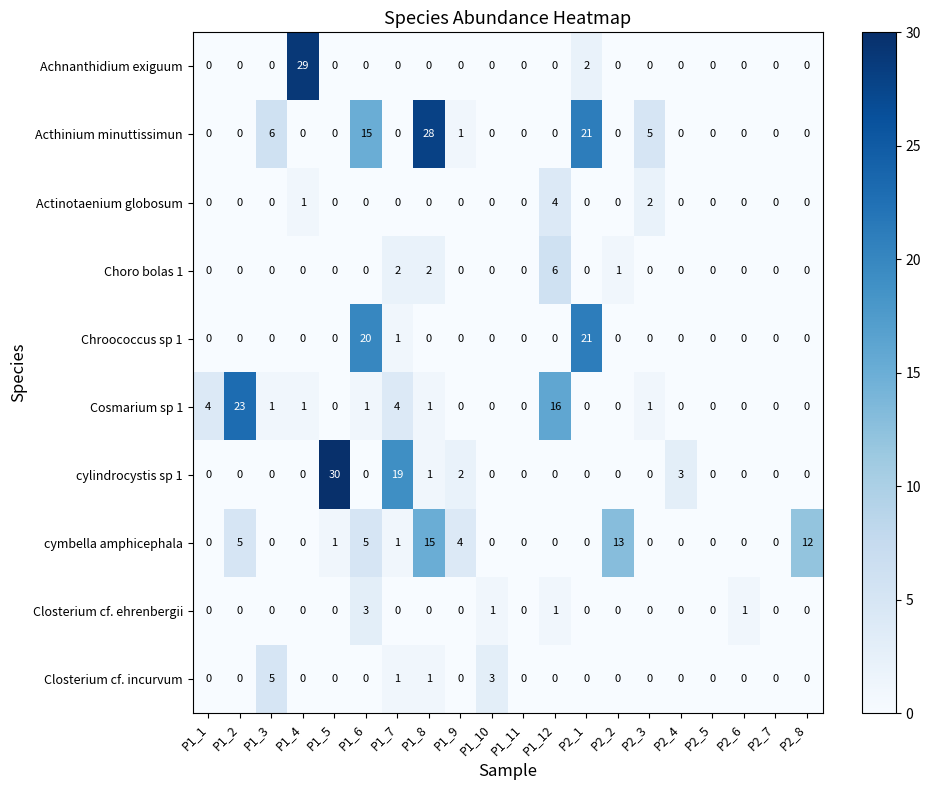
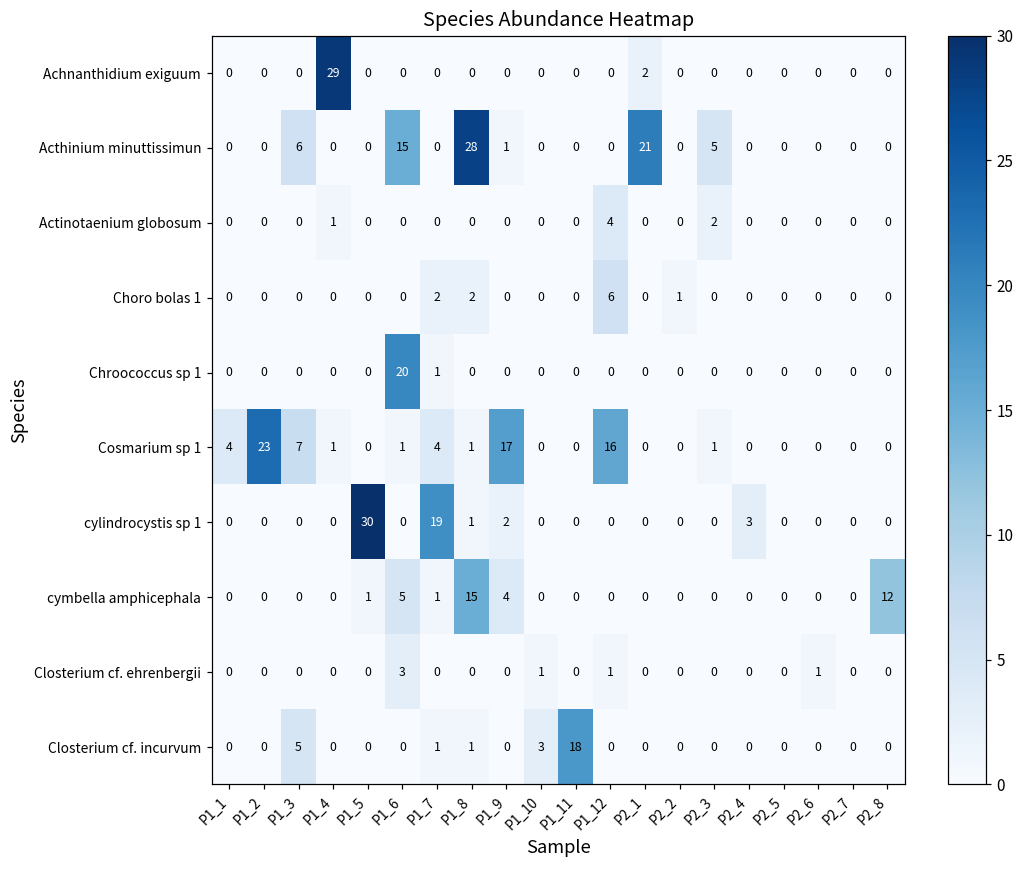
  {
    "Achnanthidium exiguum": {
      "P1_1": 0,
      "P1_2": 0,
      "P1_3": 0,
      "P1_4": 29,
      "P1_5": 0,
      "P1_6": 0,
      "P1_7": 0,
      "P1_8": 0,
      "P1_9": 0,
      "P1_10": 0,
      "P1_11": 0,
      "P1_12": 0,
      "P2_1": 2,
      "P2_2": 0,
      "P2_3": 0,
      "P2_4": 0,
      "P2_5": 0,
      "P2_6": 0,
      "P2_7": 0,
      "P2_8": 0
    },
    "Acthinium minuttissimun": {
      "P1_1": 0,
      "P1_2": 0,
      "P1_3": 6,
      "P1_4": 0,
      "P1_5": 0,
      "P1_6": 15,
      "P1_7": 0,
      "P1_8": 28,
      "P1_9": 1,
      "P1_10": 0,
      "P1_11": 0,
      "P1_12": 0,
      "P2_1": 21,
      "P2_2": 0,
      "P2_3": 5,
      "P2_4": 0,
      "P2_5": 0,
      "P2_6": 0,
      "P2_7": 0,
      "P2_8": 0
    },
    "Actinotaenium globosum": {
      "P1_1": 0,
      "P1_2": 0,
      "P1_3": 0,
      "P1_4": 1,
      "P1_5": 0,
      "P1_6": 0,
      "P1_7": 0,
      "P1_8": 0,
      "P1_9": 0,
      "P1_10": 0,
      "P1_11": 0,
      "P1_12": 4,
      "P2_1": 0,
      "P2_2": 0,
      "P2_3": 2,
      "P2_4": 0,
      "P2_5": 0,
      "P2_6": 0,
      "P2_7": 0,
      "P2_8": 0
    },
    "Choro bolas 1": {
      "P1_1": 0,
      "P1_2": 0,
      "P1_3": 0,
      "P1_4": 0,
      "P1_5": 0,
      "P1_6": 0,
      "P1_7": 2,
      "P1_8": 2,
      "P1_9": 0,
      "P1_10": 0,
      "P1_11": 0,
      "P1_12": 6,
      "P2_1": 0,
      "P2_2": 1,
      "P2_3": 0,
      "P2_4": 0,
      "P2_5": 0,
      "P2_6": 0,
      "P2_7": 0,
      "P2_8": 0
    },
    "Chroococcus sp 1": {
      "P1_1": 0,
      "P1_2": 0,
      "P1_3": 0,
      "P1_4": 0,
      "P1_5": 0,
      "P1_6": 20,
      "P1_7": 1,
      "P1_8": 0,
      "P1_9": 0,
      "P1_10": 0,
      "P1_11": 0,
      "P1_12": 0,
-     "P2_1": 21,
+     "P2_1": 0,
      "P2_2": 0,
      "P2_3": 0,
      "P2_4": 0,
      "P2_5": 0,
      "P2_6": 0,
      "P2_7": 0,
      "P2_8": 0
    },
    "Cosmarium sp 1": {
      "P1_1": 4,
      "P1_2": 23,
-     "P1_3": 1,
+     "P1_3": 7,
      "P1_4": 1,
      "P1_5": 0,
      "P1_6": 1,
      "P1_7": 4,
      "P1_8": 1,
-     "P1_9": 0,
+     "P1_9": 17,
      "P1_10": 0,
      "P1_11": 0,
      "P1_12": 16,
      "P2_1": 0,
      "P2_2": 0,
      "P2_3": 1,
      "P2_4": 0,
      "P2_5": 0,
      "P2_6": 0,
      "P2_7": 0,
      "P2_8": 0
    },
    "cylindrocystis sp 1": {
      "P1_1": 0,
      "P1_2": 0,
      "P1_3": 0,
      "P1_4": 0,
      "P1_5": 30,
      "P1_6": 0,
      "P1_7": 19,
      "P1_8": 1,
      "P1_9": 2,
      "P1_10": 0,
      "P1_11": 0,
      "P1_12": 0,
      "P2_1": 0,
      "P2_2": 0,
      "P2_3": 0,
      "P2_4": 3,
      "P2_5": 0,
      "P2_6": 0,
      "P2_7": 0,
      "P2_8": 0
    },
    "cymbella amphicephala": {
      "P1_1": 0,
-     "P1_2": 5,
+     "P1_2": 0,
      "P1_3": 0,
      "P1_4": 0,
      "P1_5": 1,
      "P1_6": 5,
      "P1_7": 1,
      "P1_8": 15,
      "P1_9": 4,
      "P1_10": 0,
      "P1_11": 0,
      "P1_12": 0,
      "P2_1": 0,
-     "P2_2": 13,
+     "P2_2": 0,
      "P2_3": 0,
      "P2_4": 0,
      "P2_5": 0,
      "P2_6": 0,
      "P2_7": 0,
      "P2_8": 12
    },
    "Closterium cf. ehrenbergii": {
      "P1_1": 0,
      "P1_2": 0,
      "P1_3": 0,
      "P1_4": 0,
      "P1_5": 0,
      "P1_6": 3,
      "P1_7": 0,
      "P1_8": 0,
      "P1_9": 0,
      "P1_10": 1,
      "P1_11": 0,
      "P1_12": 1,
      "P2_1": 0,
      "P2_2": 0,
      "P2_3": 0,
      "P2_4": 0,
      "P2_5": 0,
      "P2_6": 1,
      "P2_7": 0,
      "P2_8": 0
    },
    "Closterium cf. incurvum": {
      "P1_1": 0,
      "P1_2": 0,
      "P1_3": 5,
      "P1_4": 0,
      "P1_5": 0,
      "P1_6": 0,
      "P1_7": 1,
      "P1_8": 1,
      "P1_9": 0,
      "P1_10": 3,
-     "P1_11": 0,
+     "P1_11": 18,
      "P1_12": 0,
      "P2_1": 0,
      "P2_2": 0,
      "P2_3": 0,
      "P2_4": 0,
      "P2_5": 0,
      "P2_6": 0,
      "P2_7": 0,
      "P2_8": 0
    }
  }
